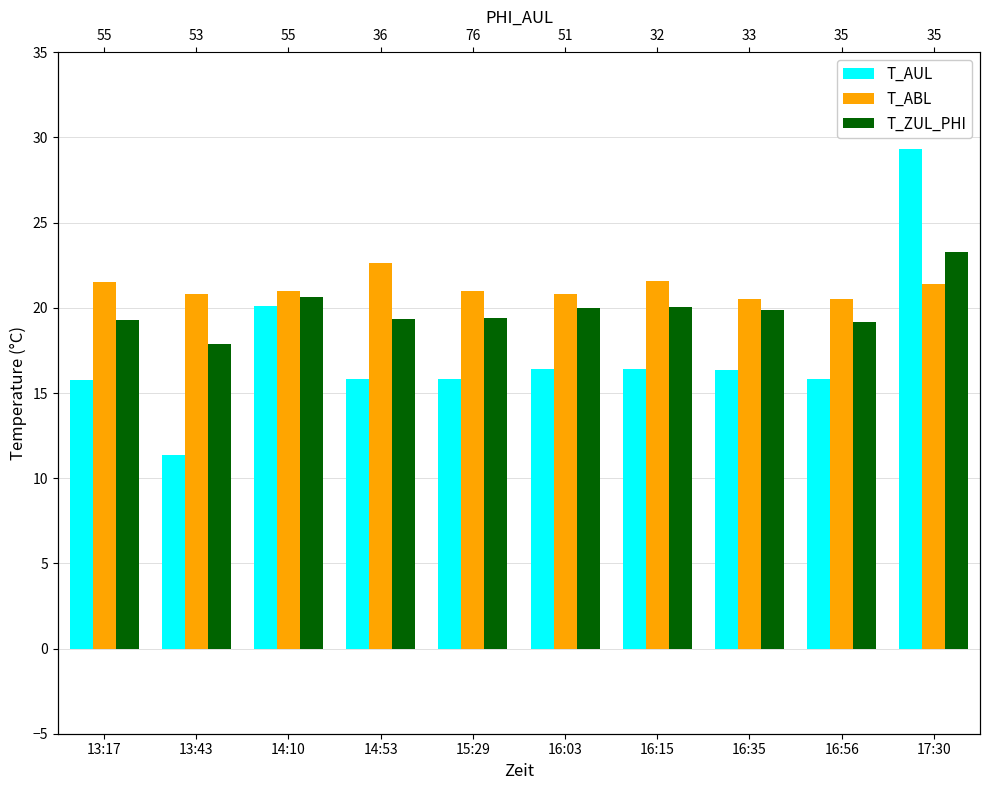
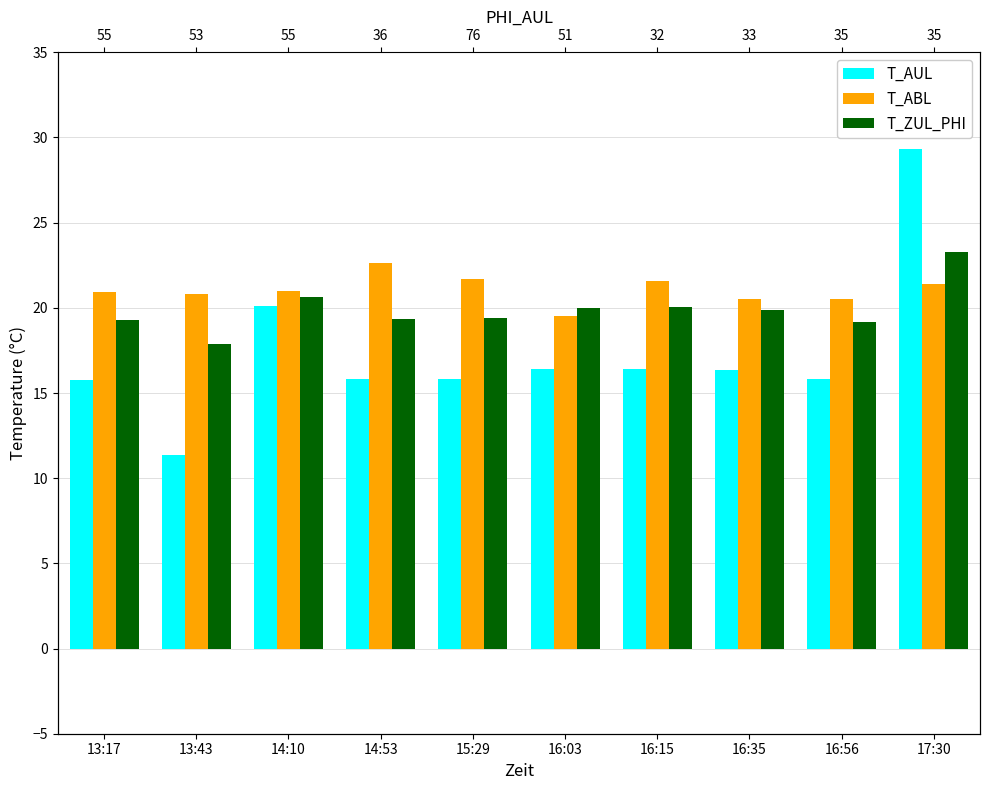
  {
    "T_ABL": {
-     "13:17": 21.5,
+     "13:17": 20.9,
      "13:43": 20.8,
      "14:10": 21.0,
      "14:53": 22.6,
-     "15:29": 21.0,
-     "16:03": 20.8,
+     "15:29": 21.7,
+     "16:03": 19.5,
      "16:15": 21.6,
      "16:35": 20.5,
      "16:56": 20.5,
      "17:30": 21.4
    }
  }
